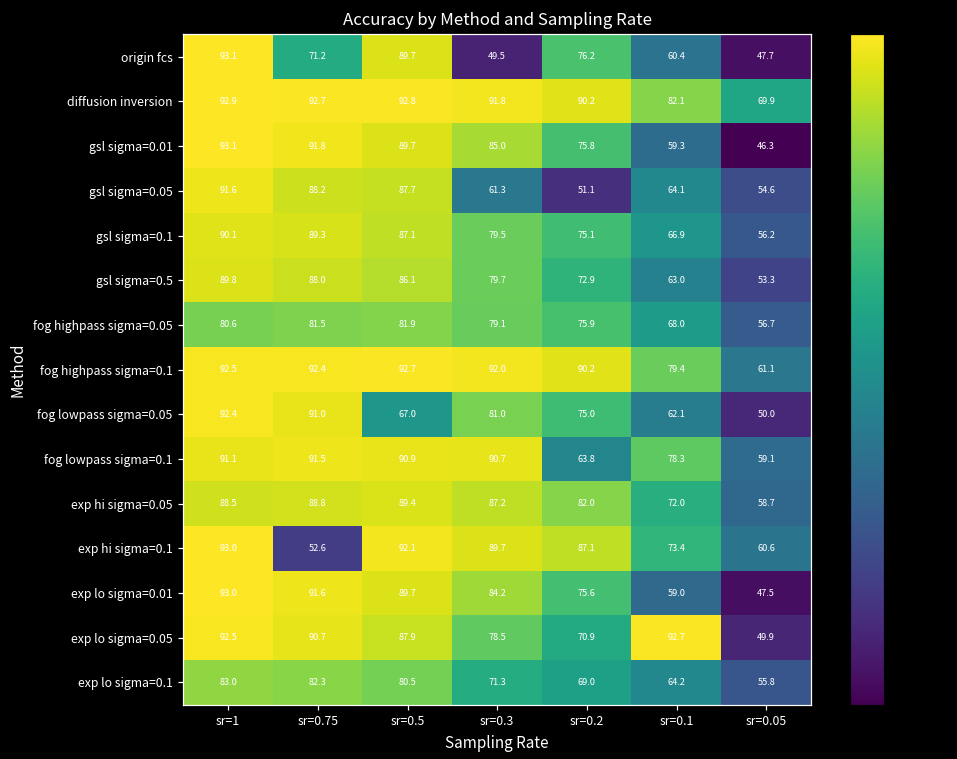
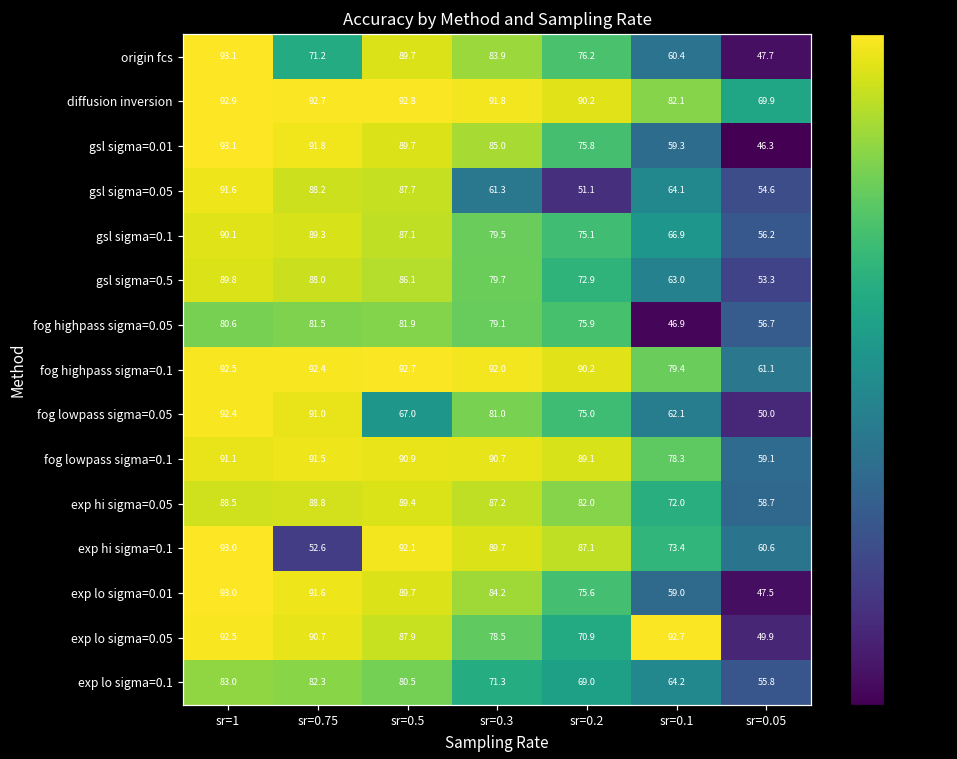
  {
    "origin fcs": {
      "sr=1": 93.1,
      "sr=0.75": 71.2,
      "sr=0.5": 89.7,
-     "sr=0.3": 49.5,
+     "sr=0.3": 83.9,
      "sr=0.2": 76.2,
      "sr=0.1": 60.4,
      "sr=0.05": 47.7
    },
    "diffusion inversion": {
      "sr=1": 92.9,
      "sr=0.75": 92.7,
      "sr=0.5": 92.8,
      "sr=0.3": 91.8,
      "sr=0.2": 90.2,
      "sr=0.1": 82.1,
      "sr=0.05": 69.9
    },
    "gsl sigma=0.01": {
      "sr=1": 93.1,
      "sr=0.75": 91.8,
      "sr=0.5": 89.7,
      "sr=0.3": 85.0,
      "sr=0.2": 75.8,
      "sr=0.1": 59.3,
      "sr=0.05": 46.3
    },
    "gsl sigma=0.05": {
      "sr=1": 91.6,
      "sr=0.75": 88.2,
      "sr=0.5": 87.7,
      "sr=0.3": 61.3,
      "sr=0.2": 51.1,
      "sr=0.1": 64.1,
      "sr=0.05": 54.6
    },
    "gsl sigma=0.1": {
      "sr=1": 90.1,
      "sr=0.75": 89.3,
      "sr=0.5": 87.1,
      "sr=0.3": 79.5,
      "sr=0.2": 75.1,
      "sr=0.1": 66.9,
      "sr=0.05": 56.2
    },
    "gsl sigma=0.5": {
      "sr=1": 89.8,
      "sr=0.75": 88.0,
      "sr=0.5": 86.1,
      "sr=0.3": 79.7,
      "sr=0.2": 72.9,
      "sr=0.1": 63.0,
      "sr=0.05": 53.3
    },
    "fog highpass sigma=0.05": {
      "sr=1": 80.6,
      "sr=0.75": 81.5,
      "sr=0.5": 81.9,
      "sr=0.3": 79.1,
      "sr=0.2": 75.9,
-     "sr=0.1": 68.0,
+     "sr=0.1": 46.9,
      "sr=0.05": 56.7
    },
    "fog highpass sigma=0.1": {
      "sr=1": 92.5,
      "sr=0.75": 92.4,
      "sr=0.5": 92.7,
      "sr=0.3": 92.0,
      "sr=0.2": 90.2,
      "sr=0.1": 79.4,
      "sr=0.05": 61.1
    },
    "fog lowpass sigma=0.05": {
      "sr=1": 92.4,
      "sr=0.75": 91.0,
      "sr=0.5": 67.0,
      "sr=0.3": 81.0,
      "sr=0.2": 75.0,
      "sr=0.1": 62.1,
      "sr=0.05": 50.0
    },
    "fog lowpass sigma=0.1": {
      "sr=1": 91.1,
      "sr=0.75": 91.5,
      "sr=0.5": 90.9,
      "sr=0.3": 90.7,
-     "sr=0.2": 63.8,
+     "sr=0.2": 89.1,
      "sr=0.1": 78.3,
      "sr=0.05": 59.1
    },
    "exp hi sigma=0.05": {
      "sr=1": 88.5,
      "sr=0.75": 88.8,
      "sr=0.5": 89.4,
      "sr=0.3": 87.2,
      "sr=0.2": 82.0,
      "sr=0.1": 72.0,
      "sr=0.05": 58.7
    },
    "exp hi sigma=0.1": {
      "sr=1": 93.0,
      "sr=0.75": 52.6,
      "sr=0.5": 92.1,
      "sr=0.3": 89.7,
      "sr=0.2": 87.1,
      "sr=0.1": 73.4,
      "sr=0.05": 60.6
    },
    "exp lo sigma=0.01": {
      "sr=1": 93.0,
      "sr=0.75": 91.6,
      "sr=0.5": 89.7,
      "sr=0.3": 84.2,
      "sr=0.2": 75.6,
      "sr=0.1": 59.0,
      "sr=0.05": 47.5
    },
    "exp lo sigma=0.05": {
      "sr=1": 92.5,
      "sr=0.75": 90.7,
      "sr=0.5": 87.9,
      "sr=0.3": 78.5,
      "sr=0.2": 70.9,
      "sr=0.1": 92.7,
      "sr=0.05": 49.9
    },
    "exp lo sigma=0.1": {
      "sr=1": 83.0,
      "sr=0.75": 82.3,
      "sr=0.5": 80.5,
      "sr=0.3": 71.3,
      "sr=0.2": 69.0,
      "sr=0.1": 64.2,
      "sr=0.05": 55.8
    }
  }
